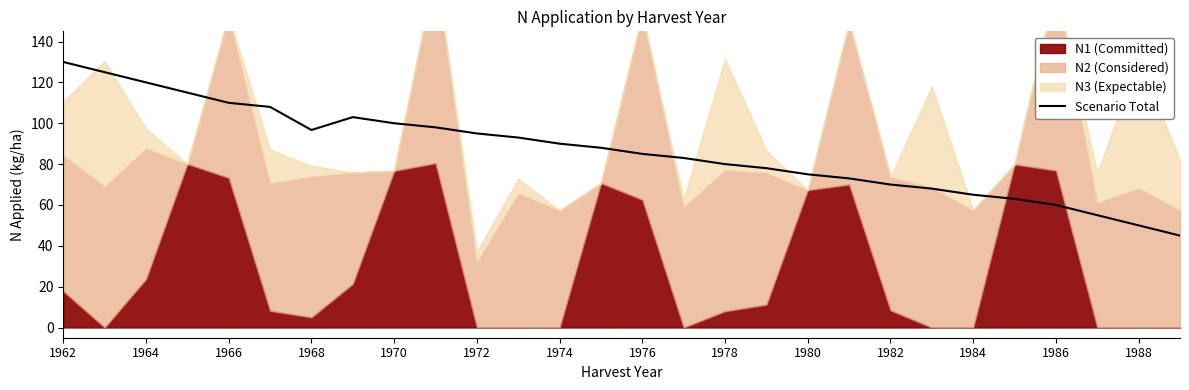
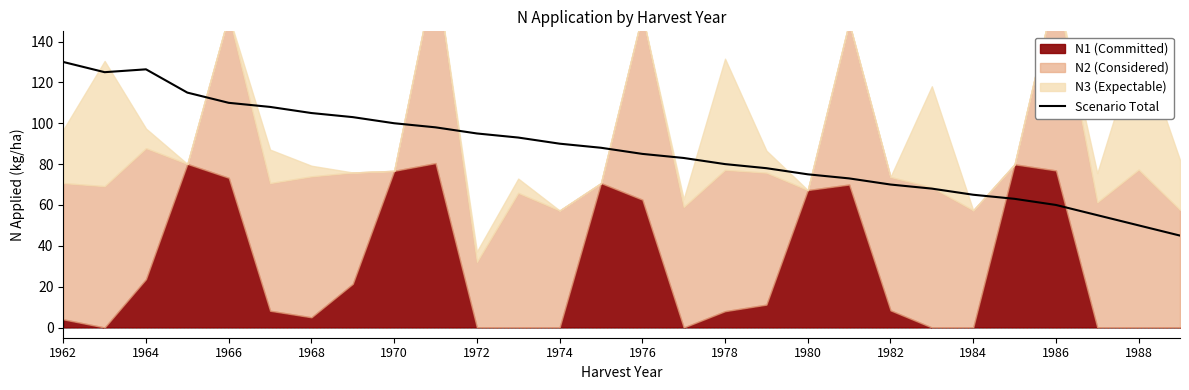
  {
    "N1 (Committed)": {
-     "1962": 18,
+     "1962": 4,
      "1964": 24,
      "1966": 73,
      "1968": 5,
      "1972": 0,
      "1974": 0,
      "1976": 63,
      "1978": 8,
      "1982": 8,
      "1984": 0,
      "1986": 77,
      "1988": 0
    },
    "Scenario Total": {
      "1962": 130,
-     "1964": 120,
+     "1964": 126,
      "1966": 110,
-     "1968": 97,
+     "1968": 105,
      "1970": 100,
      "1972": 95,
      "1974": 90,
      "1976": 85,
      "1978": 80,
      "1980": 75,
      "1982": 70,
      "1984": 65,
      "1986": 60,
      "1988": 50
    },
    "N2 (Considered)": {
      "1962": 67,
      "1964": 64,
      "1968": 69,
      "1972": 32,
      "1978": 69,
-     "1988": 68
+     "1988": 77
    },
    "N3 (Expectable)": {
      "1962": 26,
      "1964": 10,
      "1968": 5,
      "1972": 5,
      "1978": 54
    }
  }
